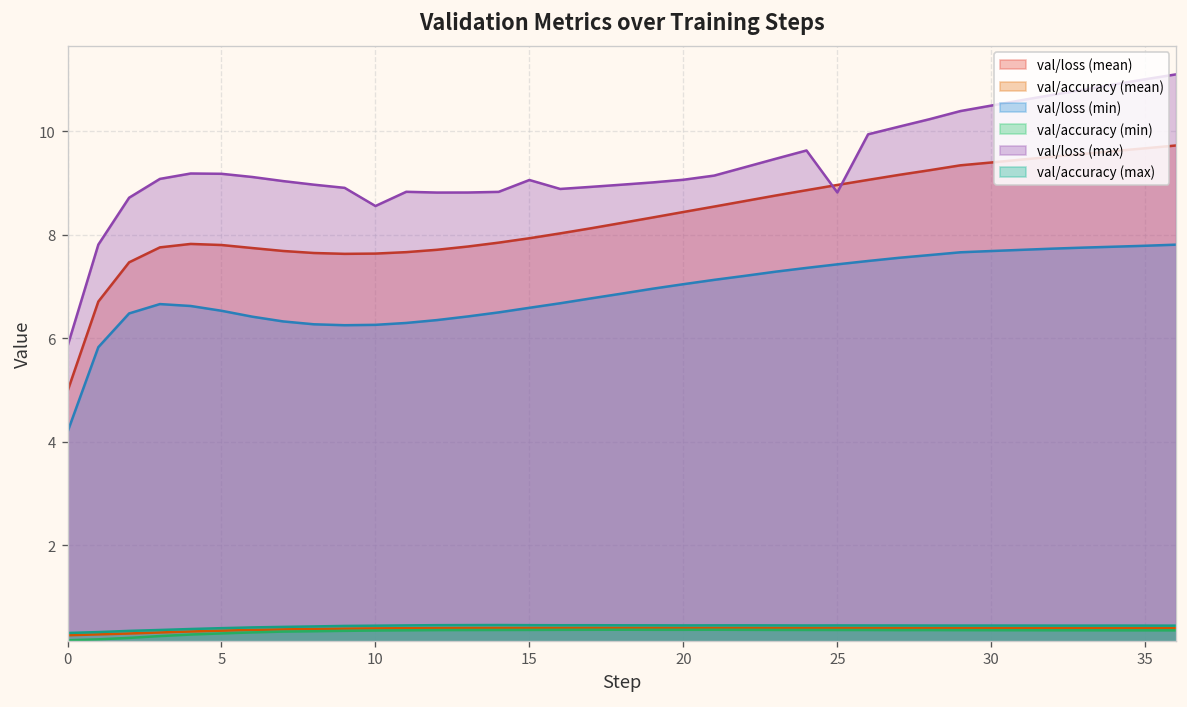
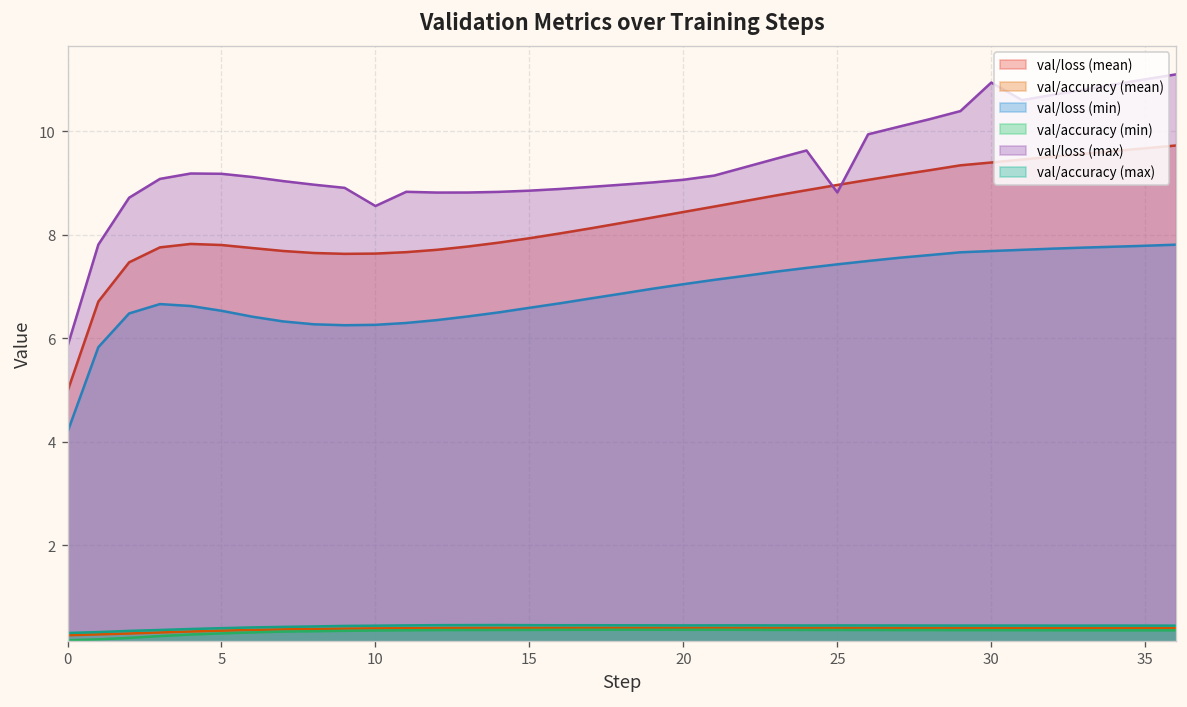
  {
    "val/loss (max)": {
      "0": 5.8,
      "5": 9.2,
      "10": 8.6,
-     "15": 9.1,
+     "15": 8.9,
      "20": 9.1,
      "25": 8.8,
-     "30": 10.5
+     "30": 10.9
    }
  }
